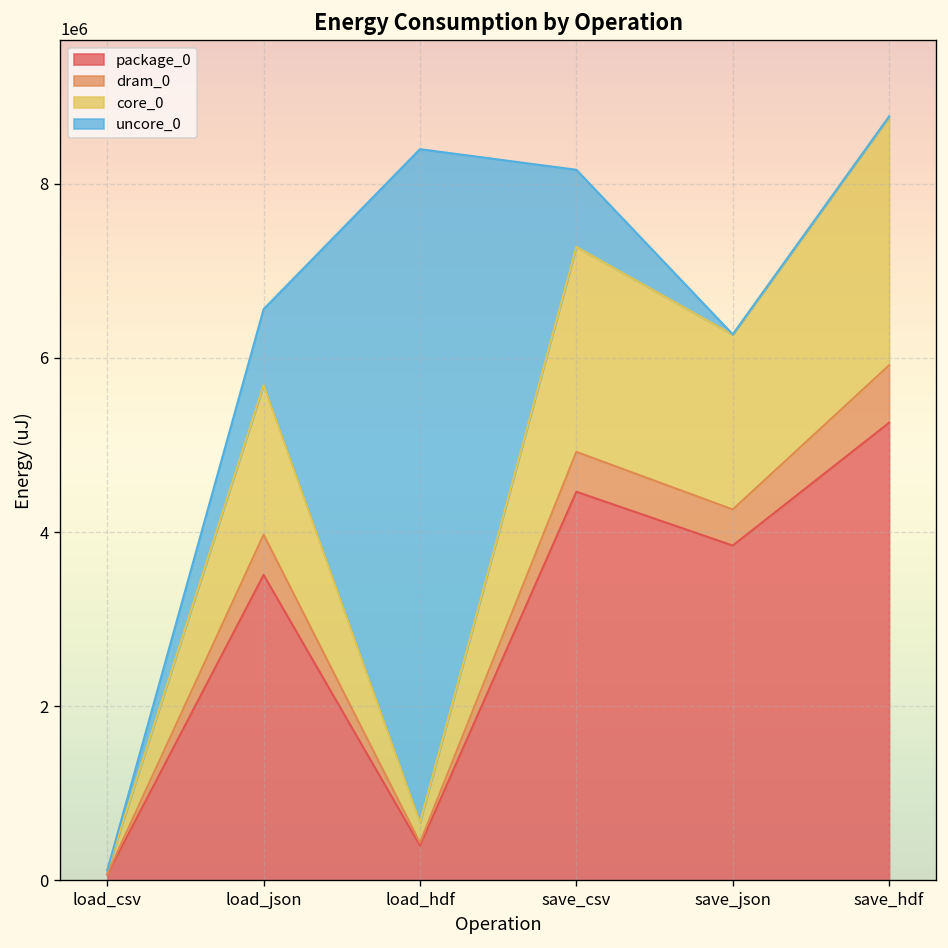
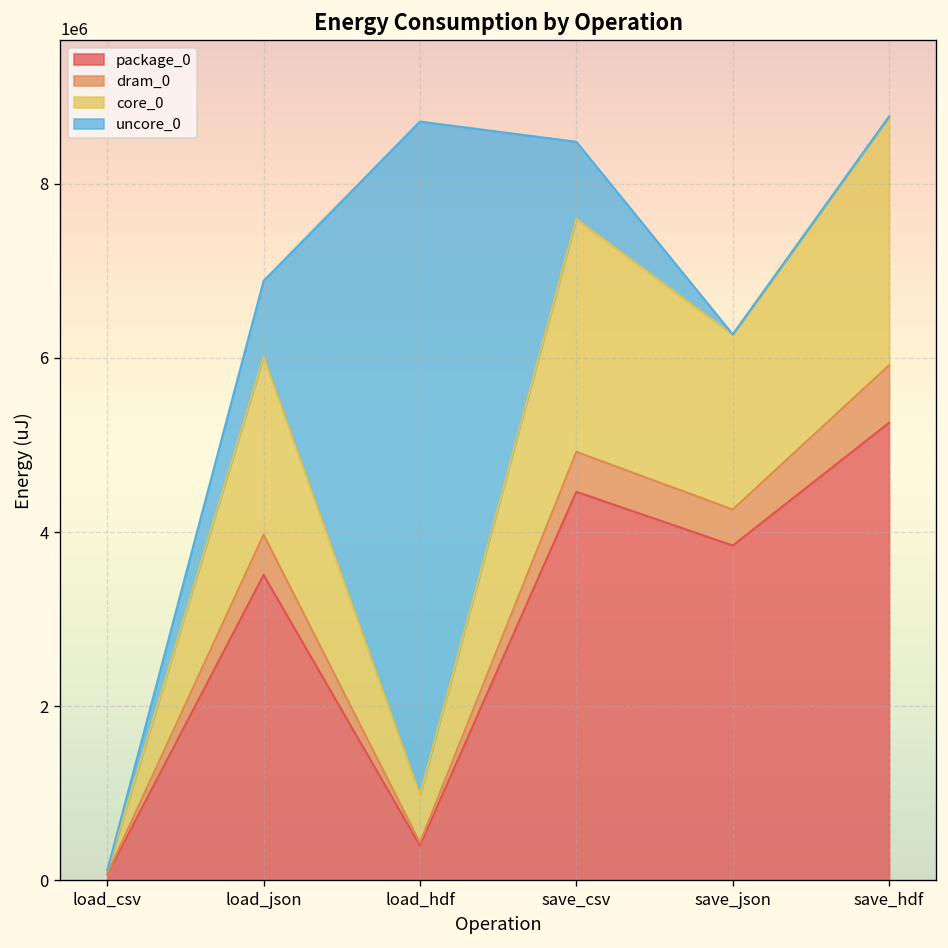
  {
    "core_0": {
-     "load_json": 1700000,
-     "load_hdf": 200000,
-     "save_csv": 2400000
+     "load_json": 2000000,
+     "load_hdf": 500000,
+     "save_csv": 2700000
    },
    "uncore_0": {
      "load_json": 900000,
      "load_hdf": 7700000,
      "save_csv": 900000
    }
  }
